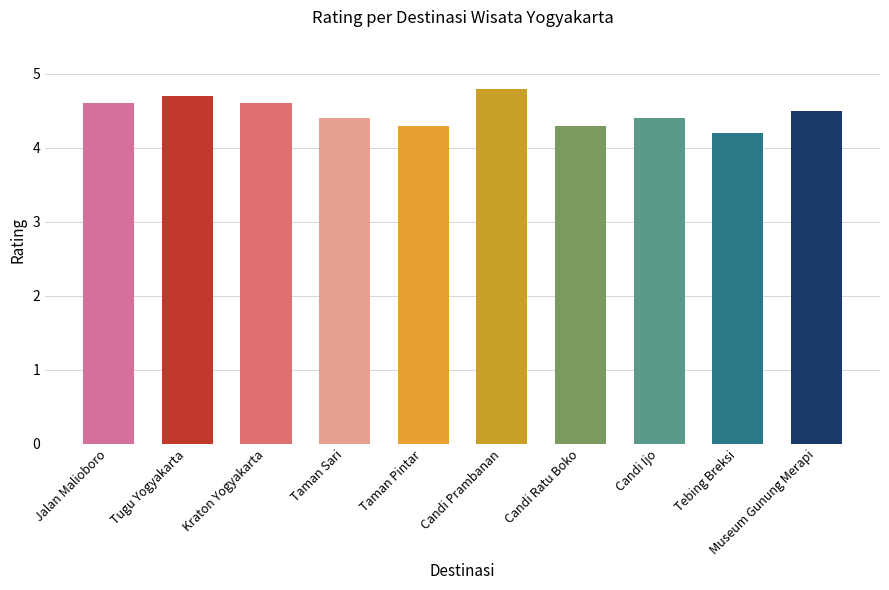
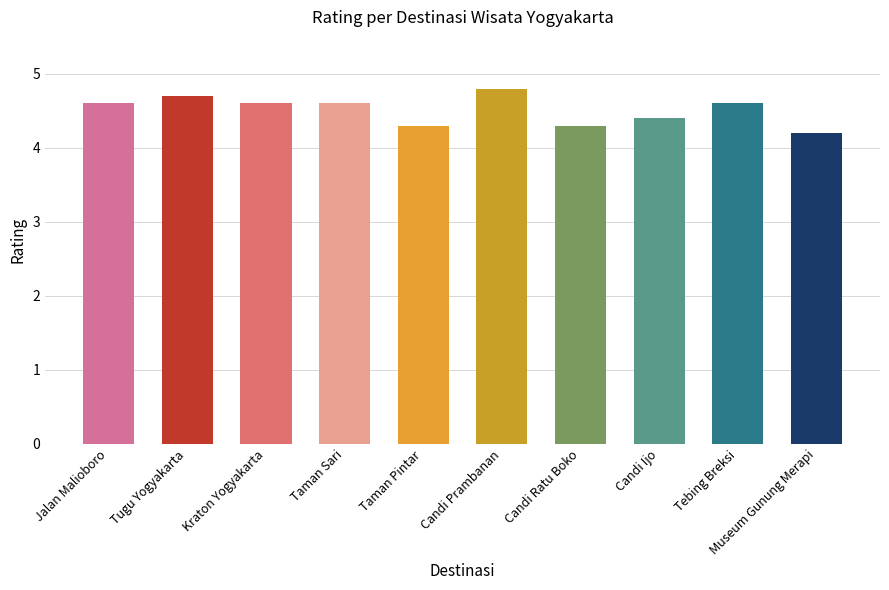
  {
    "Jalan Malioboro": 4.6,
    "Tugu Yogyakarta": 4.7,
    "Kraton Yogyakarta": 4.6,
-   "Taman Sari": 4.4,
+   "Taman Sari": 4.6,
    "Taman Pintar": 4.3,
    "Candi Prambanan": 4.8,
    "Candi Ratu Boko": 4.3,
    "Candi Ijo": 4.4,
-   "Tebing Breksi": 4.2,
-   "Museum Gunung Merapi": 4.5
+   "Tebing Breksi": 4.6,
+   "Museum Gunung Merapi": 4.2
  }
